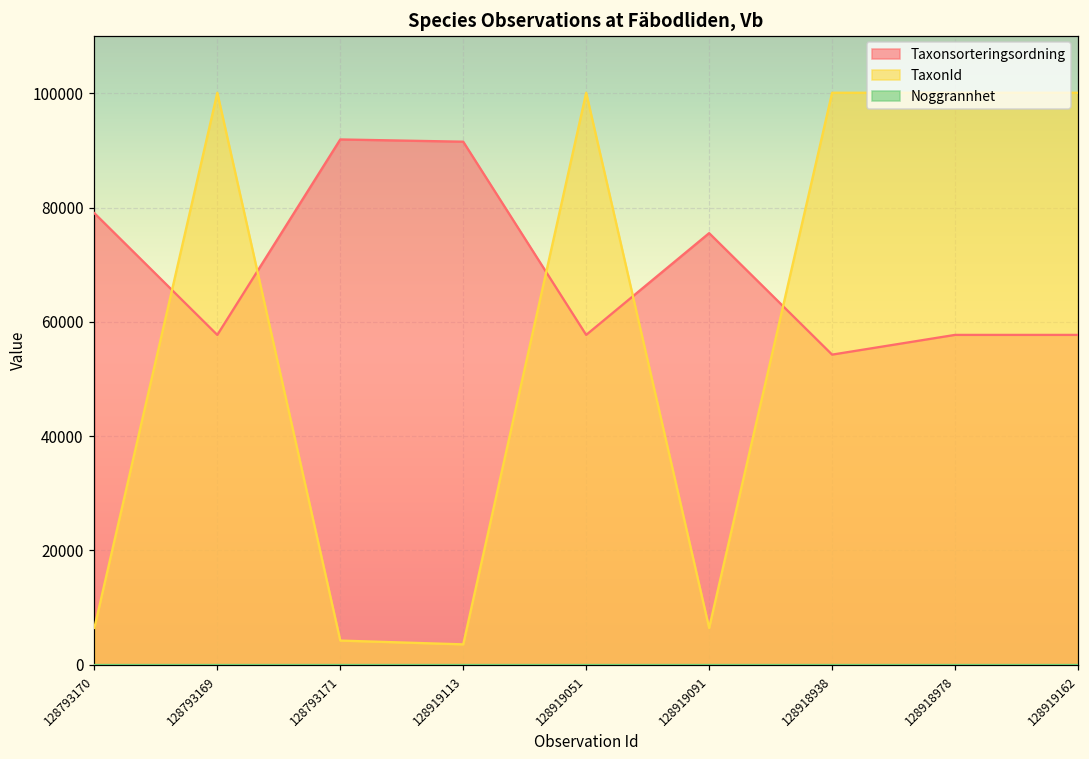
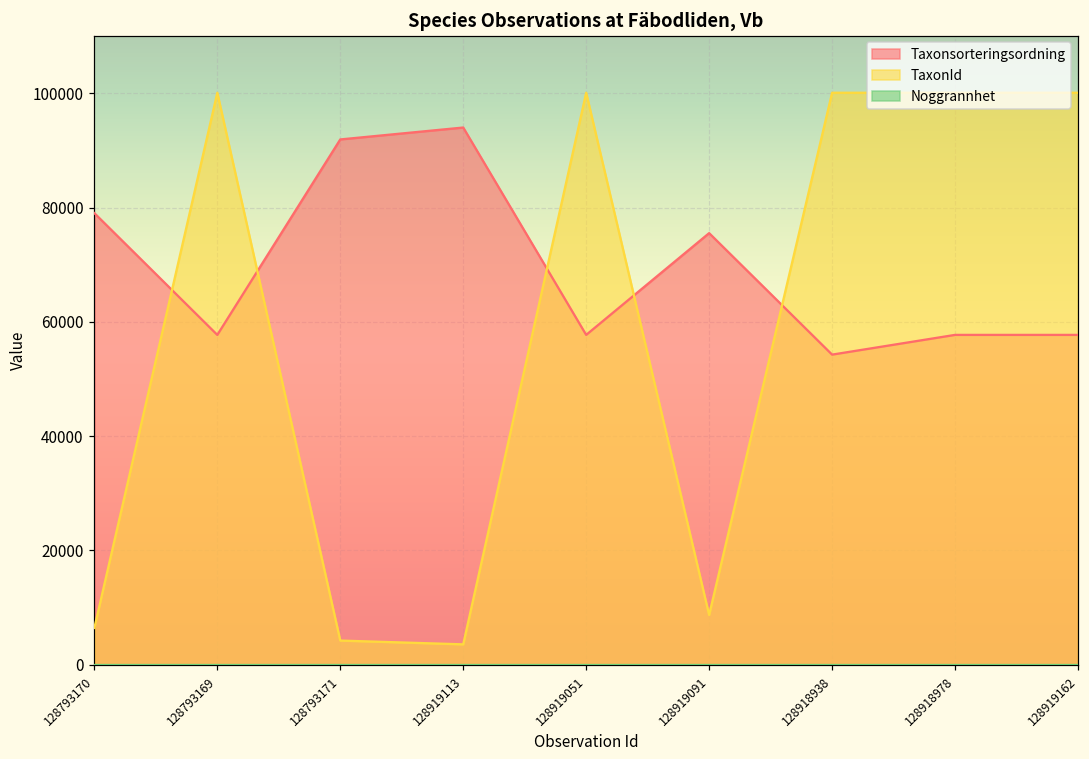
  {
    "Taxonsorteringsordning": {
      "128793170": 79000,
      "128793169": 58000,
      "128793171": 92000,
-     "128919113": 92000,
+     "128919113": 94000,
      "128919051": 58000,
      "128919091": 76000,
      "128918938": 54000,
      "128918978": 58000,
      "128919162": 58000
    },
    "TaxonId": {
      "128793170": 6000,
      "128793169": 100000,
      "128793171": 4000,
      "128919113": 4000,
      "128919051": 100000,
-     "128919091": 6000,
+     "128919091": 9000,
      "128918938": 100000,
      "128919162": 100000
    },
    "Noggrannhet": {
      "128793170": 0,
      "128793169": 0,
      "128793171": 0,
      "128919113": 0,
      "128919051": 0,
      "128919091": 0,
      "128918938": 0,
      "128918978": 0,
      "128919162": 0
    }
  }
